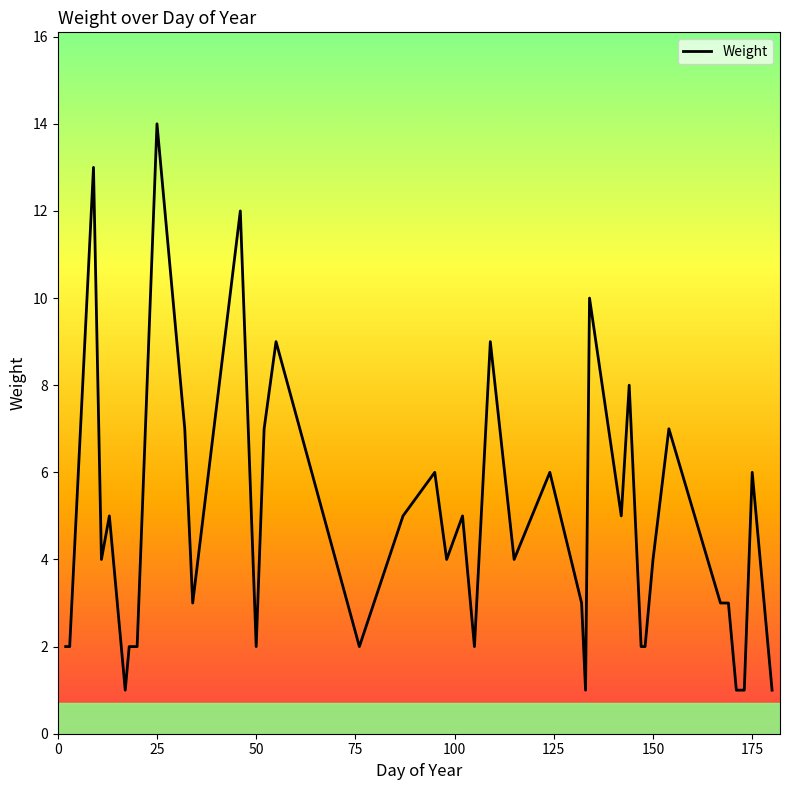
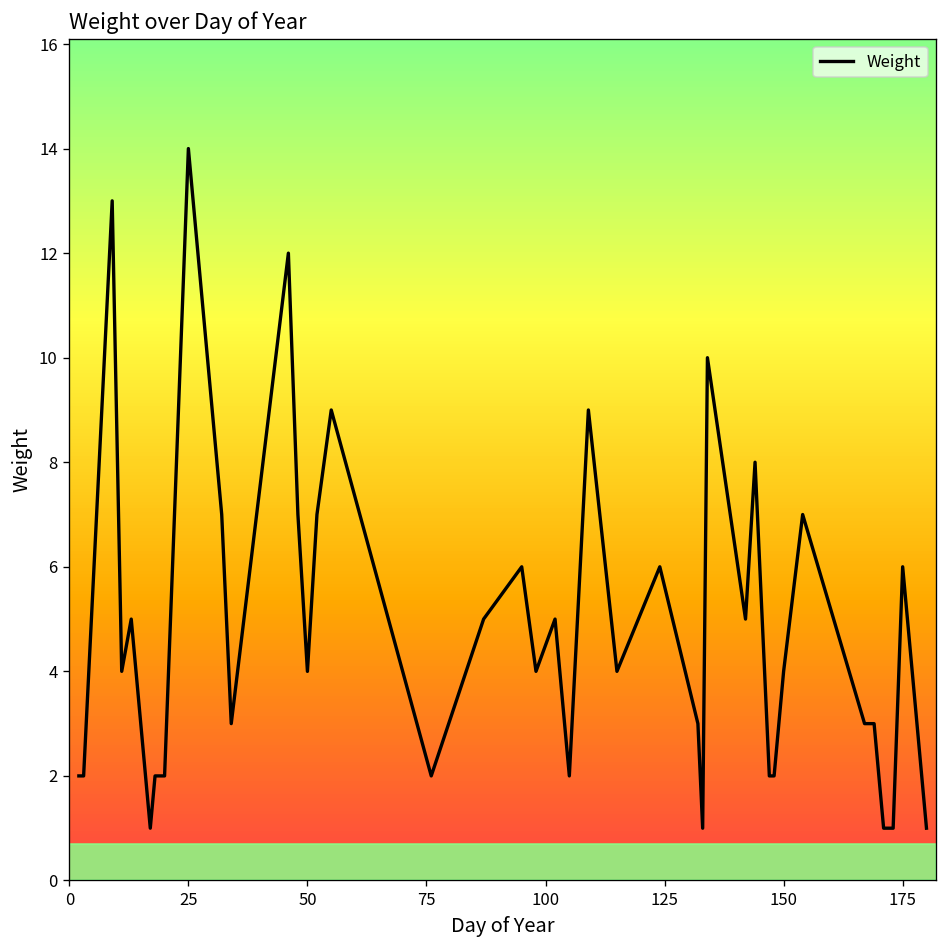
  {
    "25": 14,
-   "50": 2,
+   "50": 4,
    "150": 4,
    "175": 6
  }
